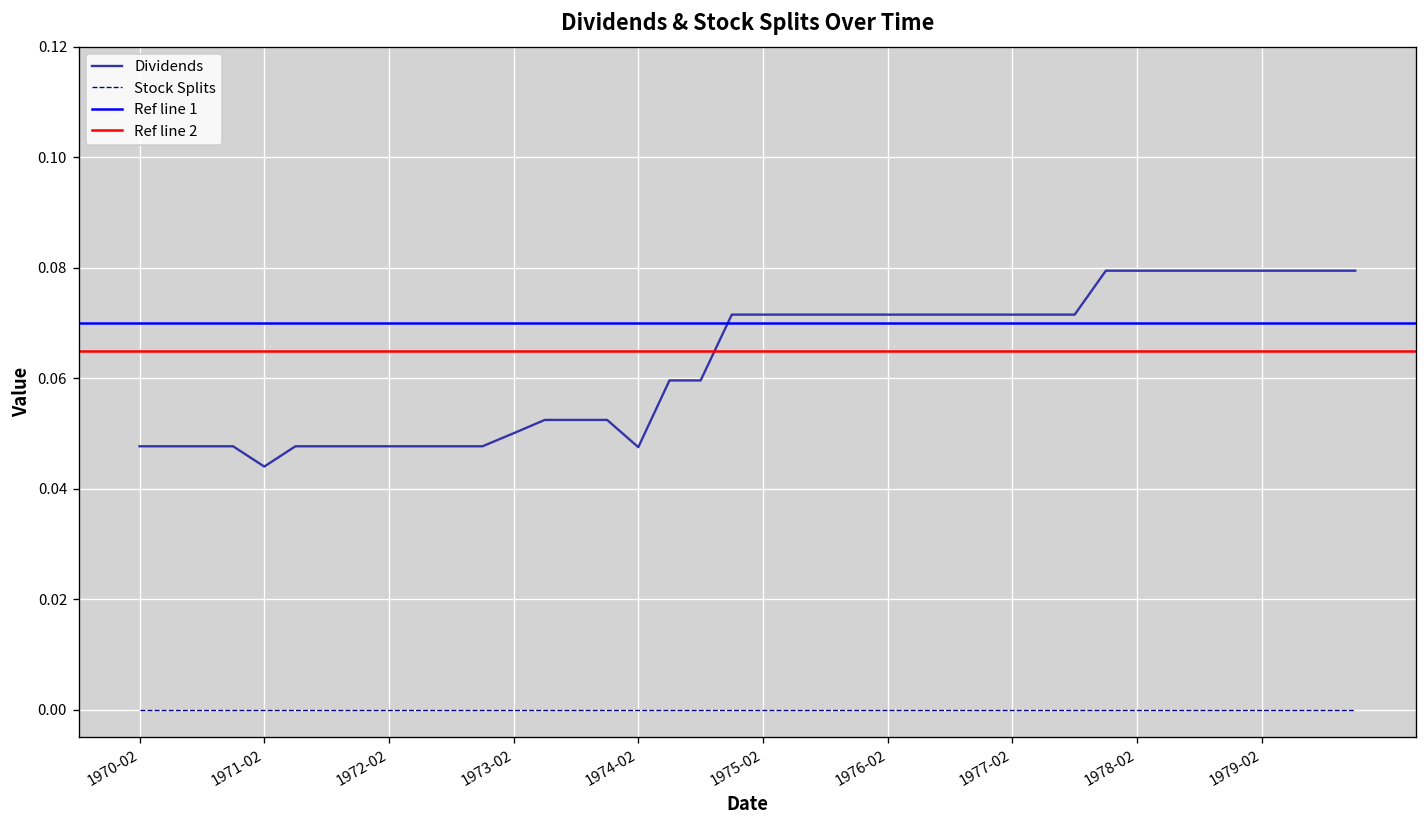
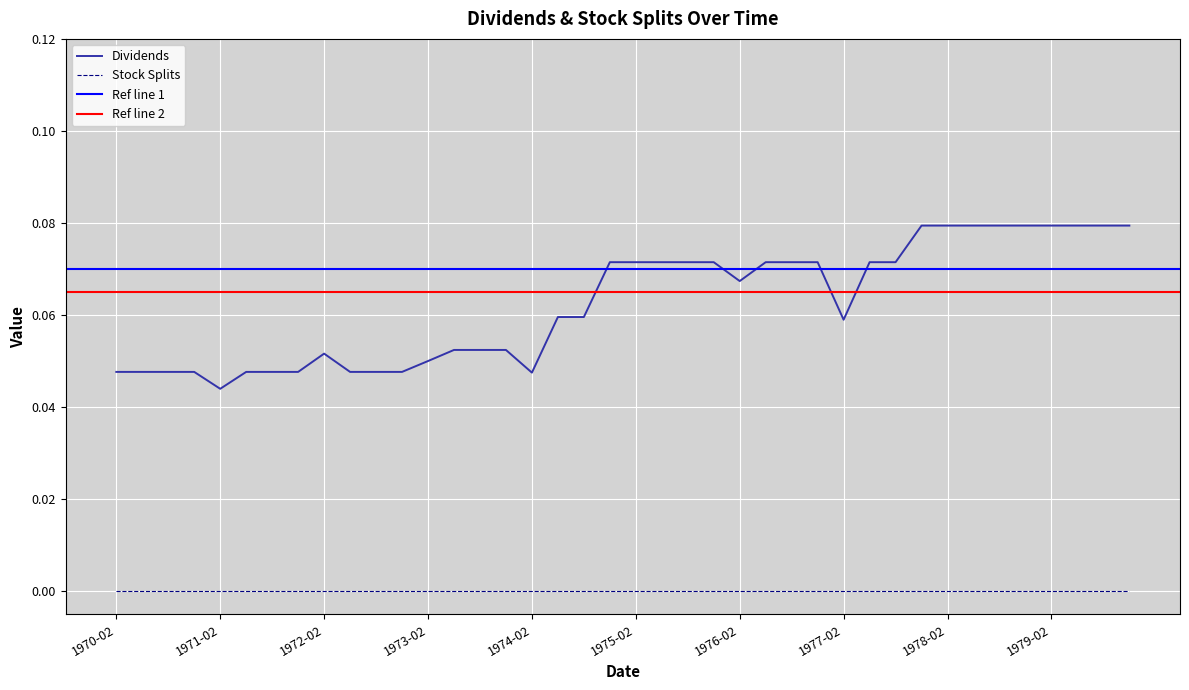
  {
    "Dividends": {
      "1970-02": 0.048,
      "1971-02": 0.044,
-     "1972-02": 0.048,
+     "1972-02": 0.052,
      "1973-02": 0.050,
      "1974-02": 0.048,
      "1975-02": 0.072,
-     "1976-02": 0.072,
-     "1977-02": 0.072,
+     "1976-02": 0.067,
+     "1977-02": 0.059,
      "1978-02": 0.079,
      "1979-02": 0.079
    },
    "Stock Splits": {
      "1970-02": 0.000,
      "1971-02": 0.000,
      "1972-02": 0.000,
      "1973-02": 0.000,
      "1974-02": 0.000,
      "1975-02": 0.000,
      "1976-02": 0.000,
      "1977-02": 0.000,
      "1978-02": 0.000,
      "1979-02": 0.000
    }
  }
